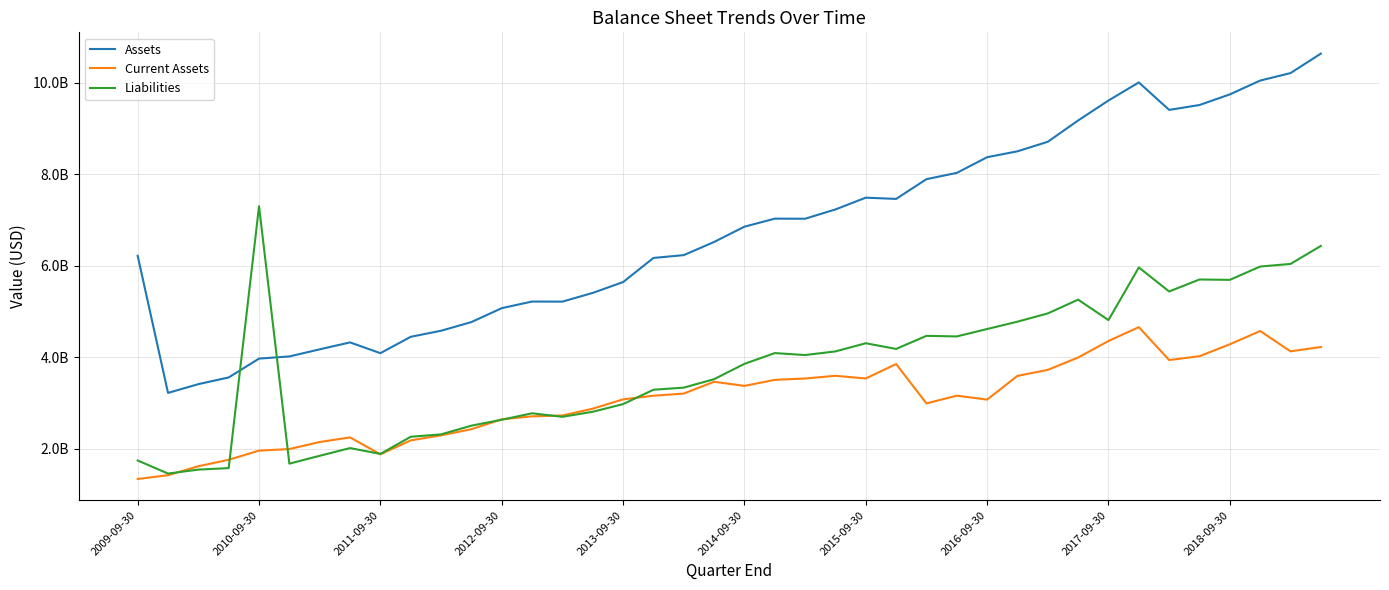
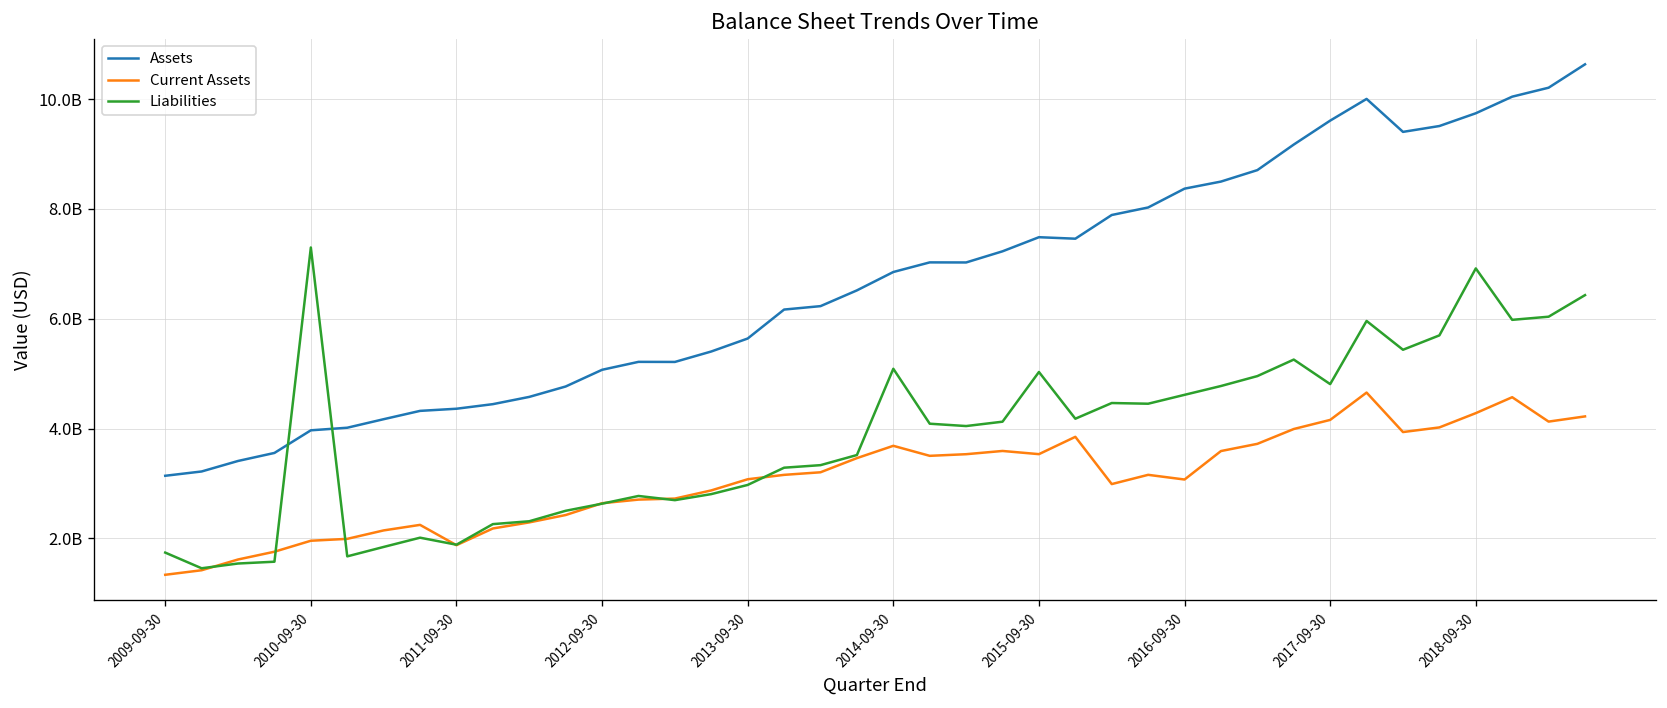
  {
    "Assets": {
-     "2009-09-30": 6200000000,
+     "2009-09-30": 3100000000,
      "2010-09-30": 4000000000,
-     "2011-09-30": 4100000000,
+     "2011-09-30": 4400000000,
      "2012-09-30": 5100000000,
      "2013-09-30": 5600000000,
      "2014-09-30": 6900000000,
      "2015-09-30": 7500000000,
      "2016-09-30": 8400000000,
      "2017-09-30": 9600000000,
      "2018-09-30": 9700000000
    },
    "Current Assets": {
      "2009-09-30": 1300000000,
      "2010-09-30": 2000000000,
      "2013-09-30": 3100000000,
-     "2014-09-30": 3400000000,
+     "2014-09-30": 3700000000,
      "2015-09-30": 3500000000,
      "2016-09-30": 3100000000,
-     "2017-09-30": 4400000000,
+     "2017-09-30": 4200000000,
      "2018-09-30": 4300000000
    },
    "Liabilities": {
      "2009-09-30": 1700000000,
      "2010-09-30": 7300000000,
      "2013-09-30": 3000000000,
-     "2014-09-30": 3900000000,
-     "2015-09-30": 4300000000,
+     "2014-09-30": 5100000000,
+     "2015-09-30": 5000000000,
      "2016-09-30": 4600000000,
      "2017-09-30": 4800000000,
-     "2018-09-30": 5700000000
+     "2018-09-30": 6900000000
    }
  }
